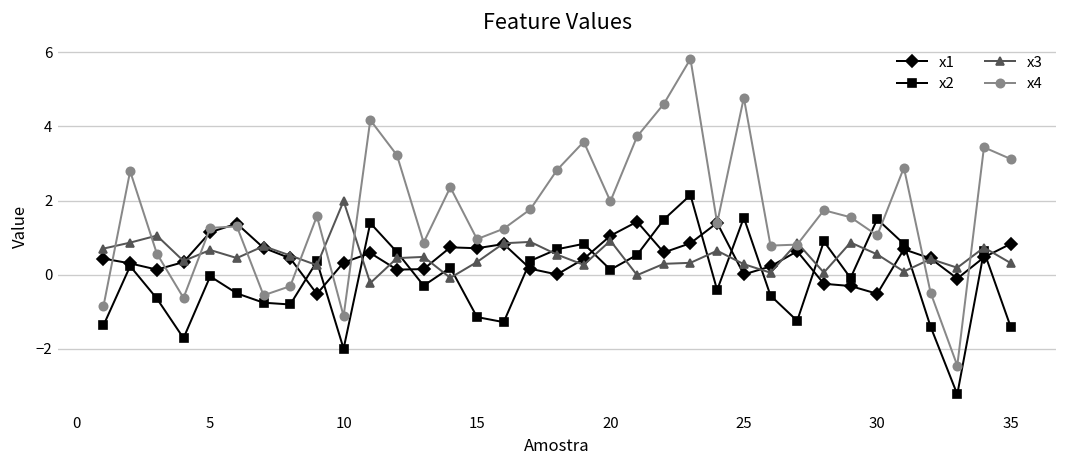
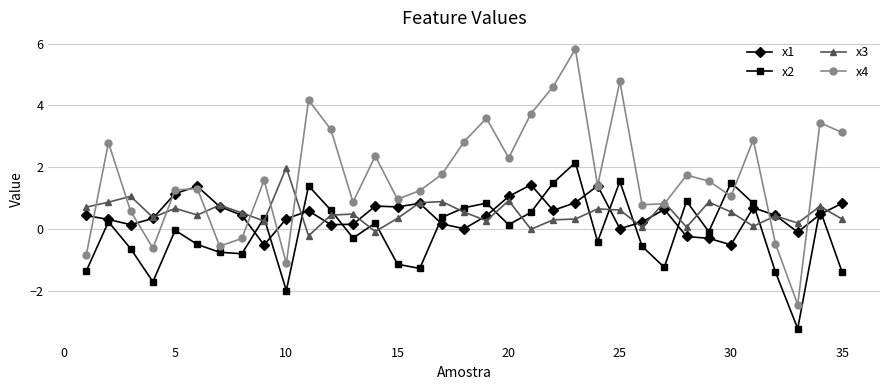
  {
    "x3": {
      "5": 0.7,
      "10": 2.0,
      "15": 0.3,
      "20": 0.9,
-     "25": 0.3,
+     "25": 0.6,
      "30": 0.5,
      "35": 0.3
    },
    "x4": {
      "5": 1.3,
      "10": -1.1,
      "15": 1.0,
-     "20": 2.0,
+     "20": 2.3,
      "25": 4.8,
      "30": 1.1,
      "35": 3.1
    }
  }
